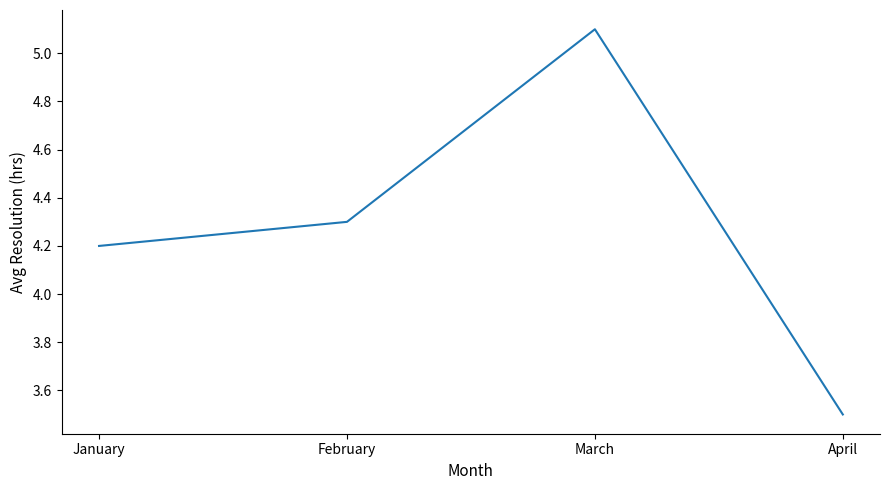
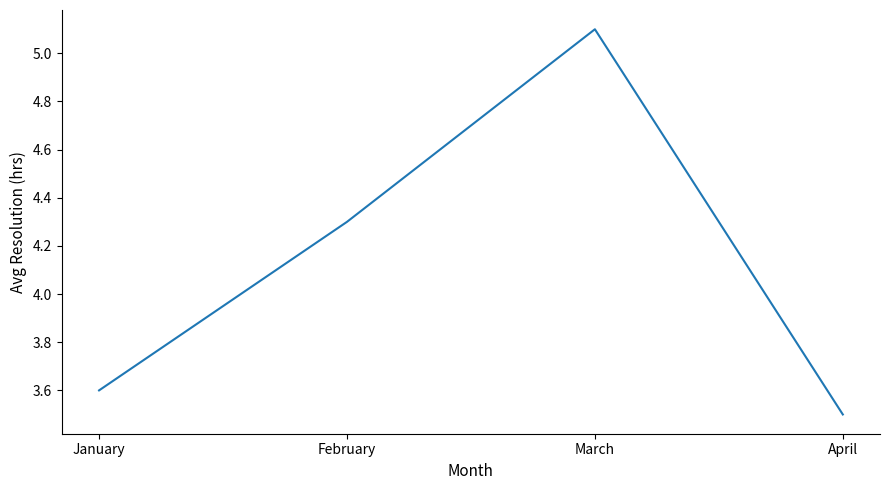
  {
-   "January": 4.2,
+   "January": 3.6,
    "February": 4.3,
    "March": 5.1,
    "April": 3.5
  }
